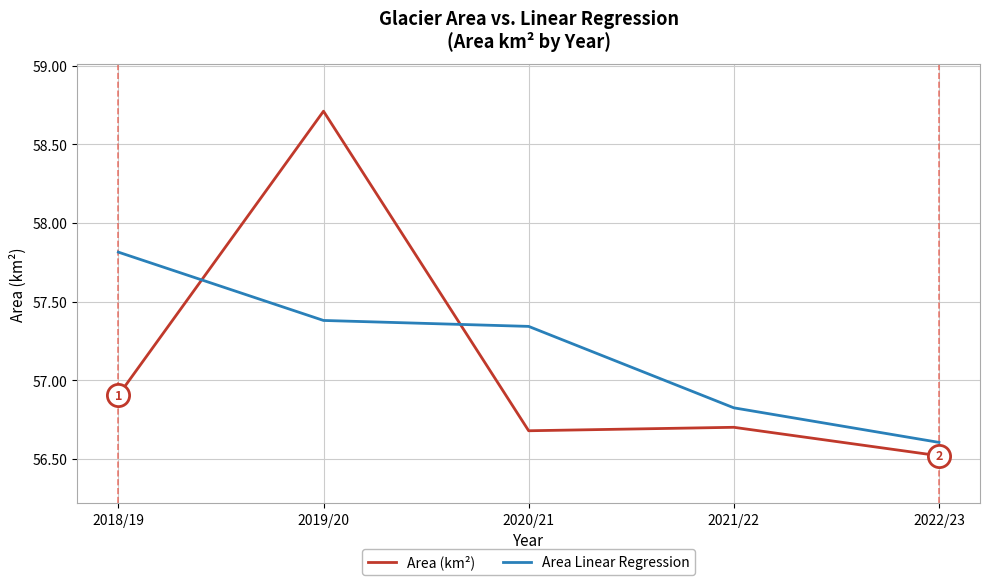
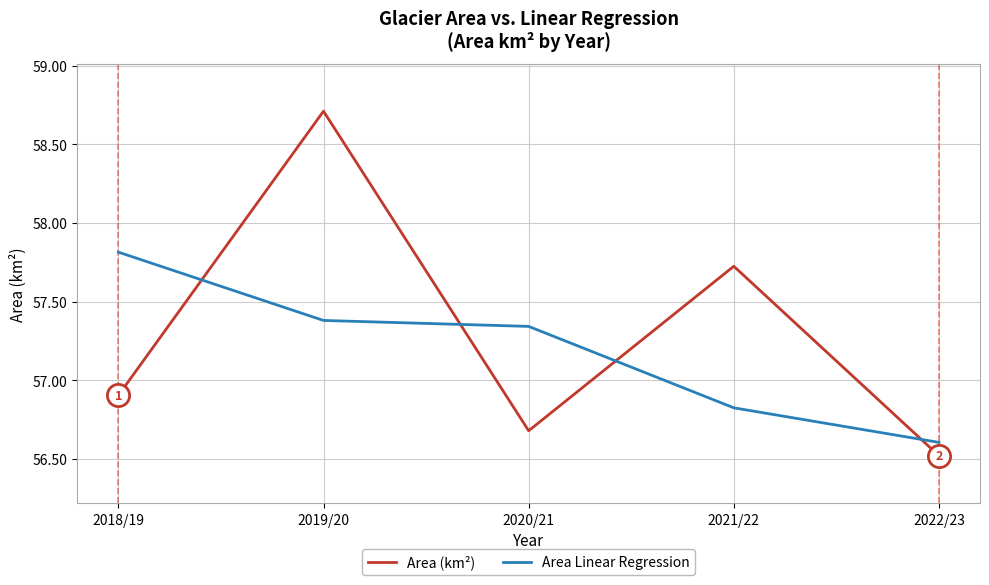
  {
    "Area (km²)": {
      "2019/20": 58.71,
      "2020/21": 56.68,
-     "2021/22": 56.70
+     "2021/22": 57.73
    },
    "Area Linear Regression": {
      "2018/19": 57.81,
      "2019/20": 57.38,
      "2020/21": 57.34,
      "2021/22": 56.82,
      "2022/23": 56.61
    }
  }
